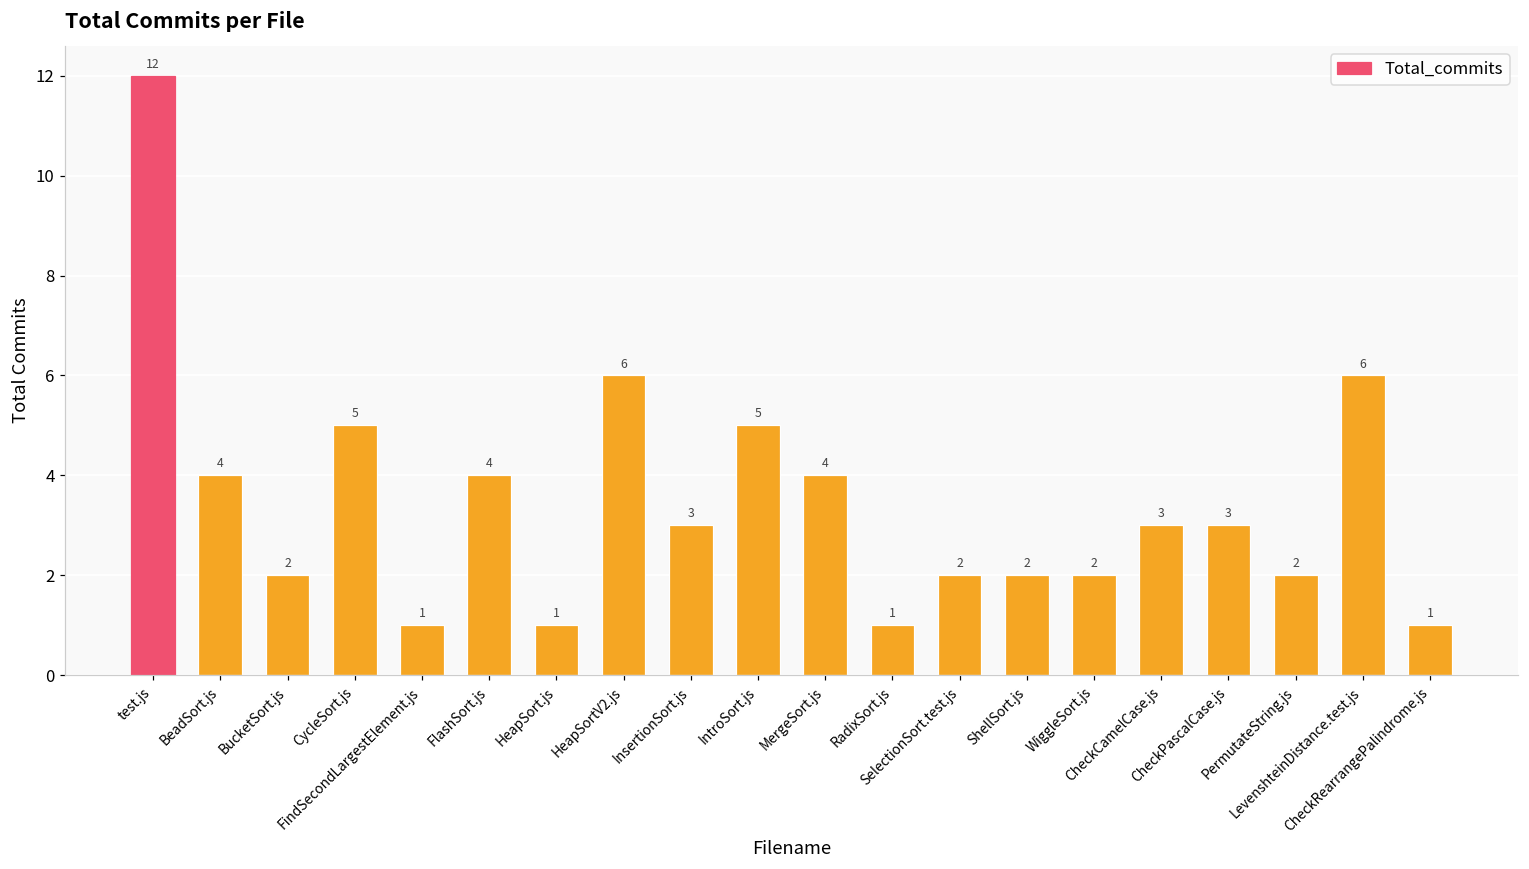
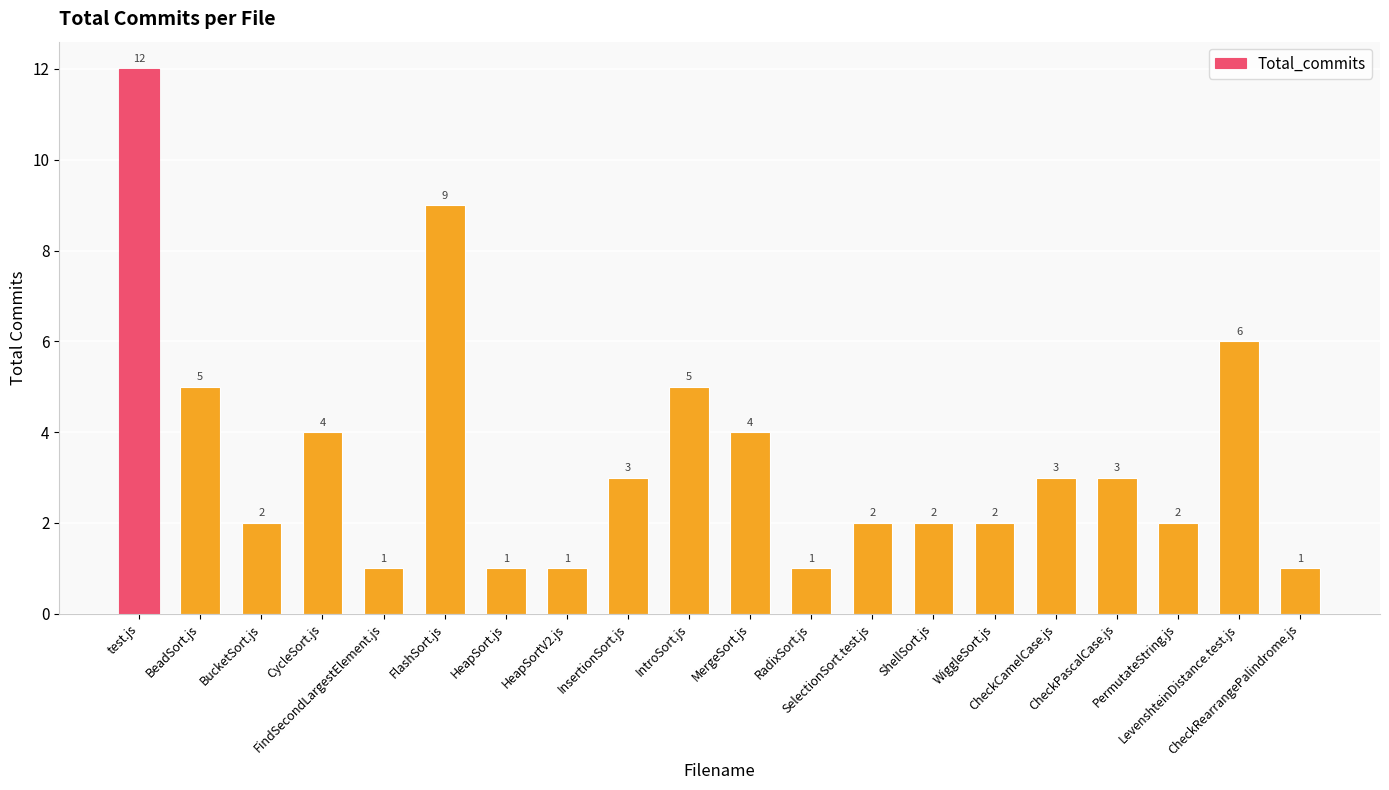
  {
    "test.js": 12,
-   "BeadSort.js": 4,
+   "BeadSort.js": 5,
    "BucketSort.js": 2,
-   "CycleSort.js": 5,
+   "CycleSort.js": 4,
    "FindSecondLargestElement.js": 1,
-   "FlashSort.js": 4,
+   "FlashSort.js": 9,
    "HeapSort.js": 1,
-   "HeapSortV2.js": 6,
+   "HeapSortV2.js": 1,
    "InsertionSort.js": 3,
    "IntroSort.js": 5,
    "MergeSort.js": 4,
    "RadixSort.js": 1,
    "SelectionSort.test.js": 2,
    "ShellSort.js": 2,
    "WiggleSort.js": 2,
    "CheckCamelCase.js": 3,
    "CheckPascalCase.js": 3,
    "PermutateString.js": 2,
    "LevenshteinDistance.test.js": 6,
    "CheckRearrangePalindrome.js": 1
  }
